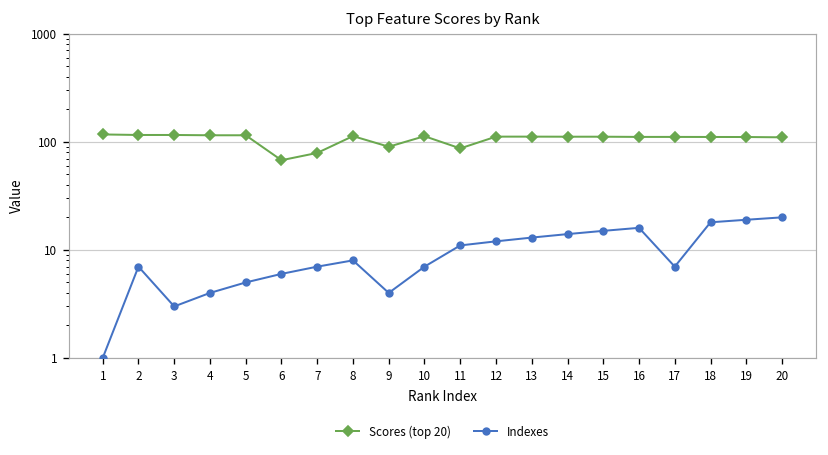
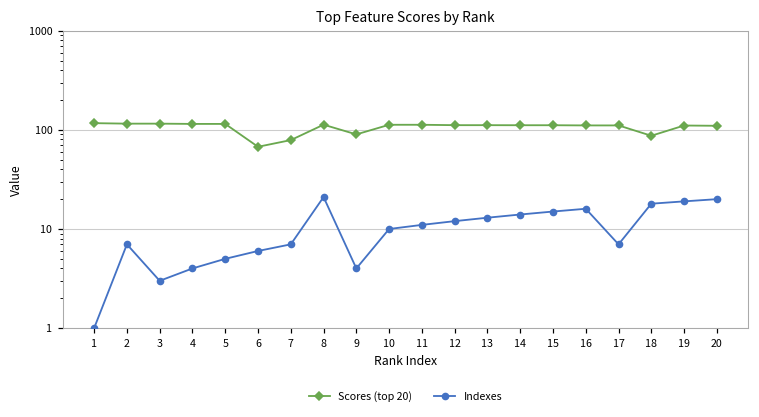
  {
    "Scores (top 20)": {
      "1": 120,
      "2": 120,
      "3": 120,
      "4": 110,
      "5": 110,
      "6": 70,
      "7": 80,
      "8": 110,
      "9": 90,
      "10": 110,
-     "11": 90,
+     "11": 110,
      "12": 110,
      "13": 110,
      "14": 110,
      "15": 110,
      "16": 110,
      "17": 110,
-     "18": 110,
+     "18": 90,
      "19": 110,
      "20": 110
    },
    "Indexes": {
      "1": 1,
      "2": 7,
      "3": 3,
      "4": 4,
      "5": 5,
      "6": 6,
      "7": 7,
-     "8": 8,
+     "8": 21,
      "9": 4,
-     "10": 7,
+     "10": 10,
      "11": 11,
      "12": 12,
      "13": 13,
      "14": 14,
      "15": 15,
      "16": 16,
      "17": 7,
      "18": 18,
      "19": 19,
      "20": 20
    }
  }
